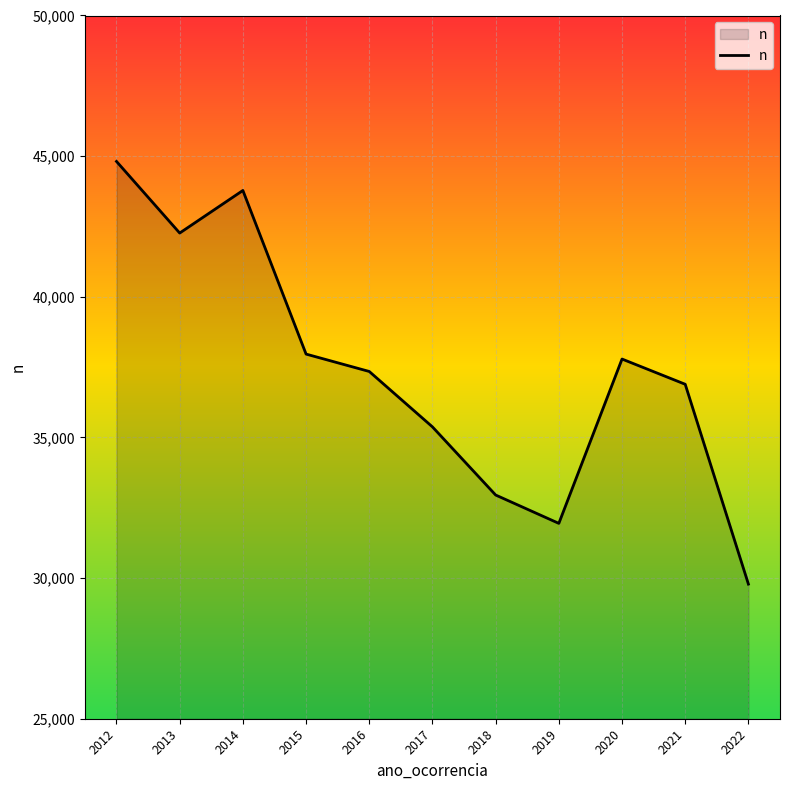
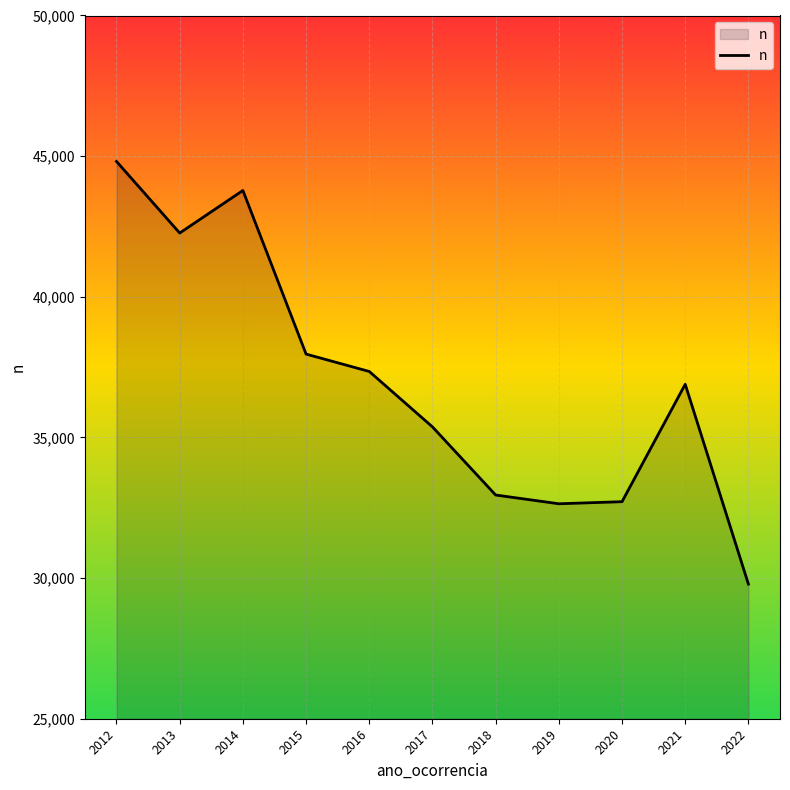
  {
    "2012": "44,800",
    "2013": "42,300",
    "2014": "43,800",
    "2015": "38,000",
    "2016": "37,300",
    "2017": "35,400",
    "2018": "33,000",
-   "2019": "31,900",
-   "2020": "37,800",
+   "2019": "32,600",
+   "2020": "32,700",
    "2021": "36,900",
    "2022": "29,800"
  }
